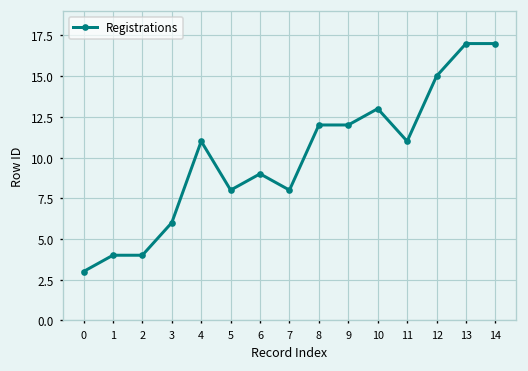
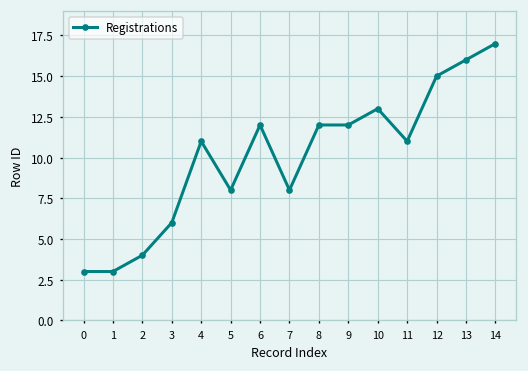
  {
    "0": 3,
-   "1": 4,
+   "1": 3,
    "2": 4,
    "3": 6,
    "4": 11,
    "5": 8,
-   "6": 9,
+   "6": 12,
    "7": 8,
    "8": 12,
    "9": 12,
    "10": 13,
    "11": 11,
    "12": 15,
-   "13": 17,
+   "13": 16,
    "14": 17
  }
